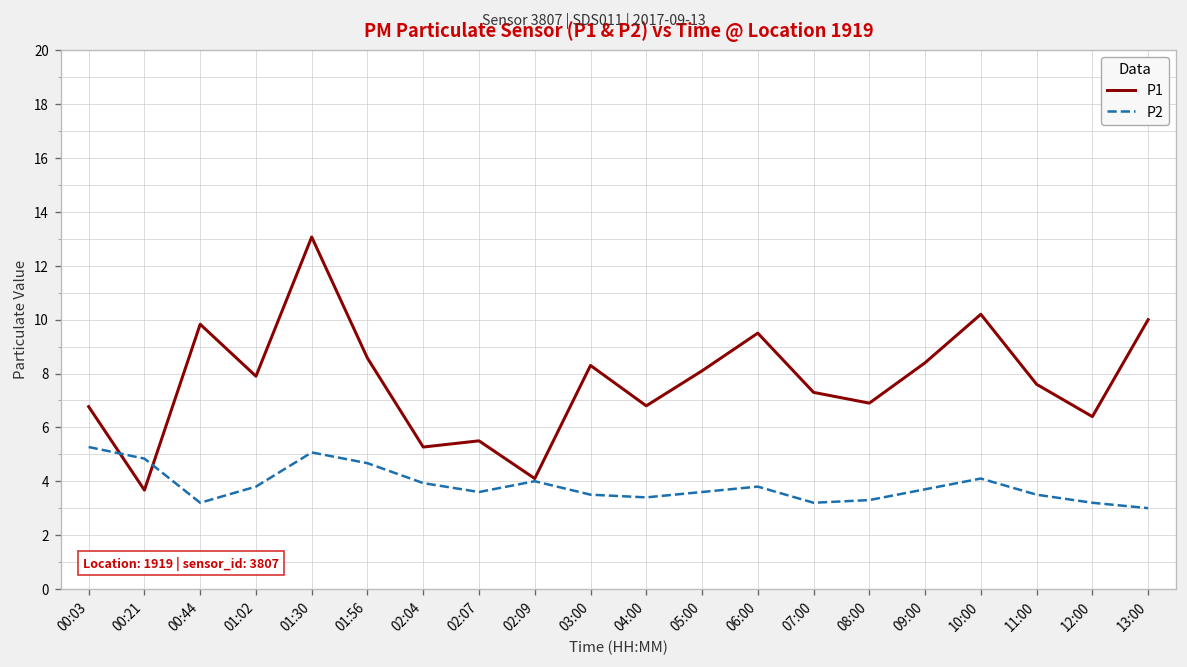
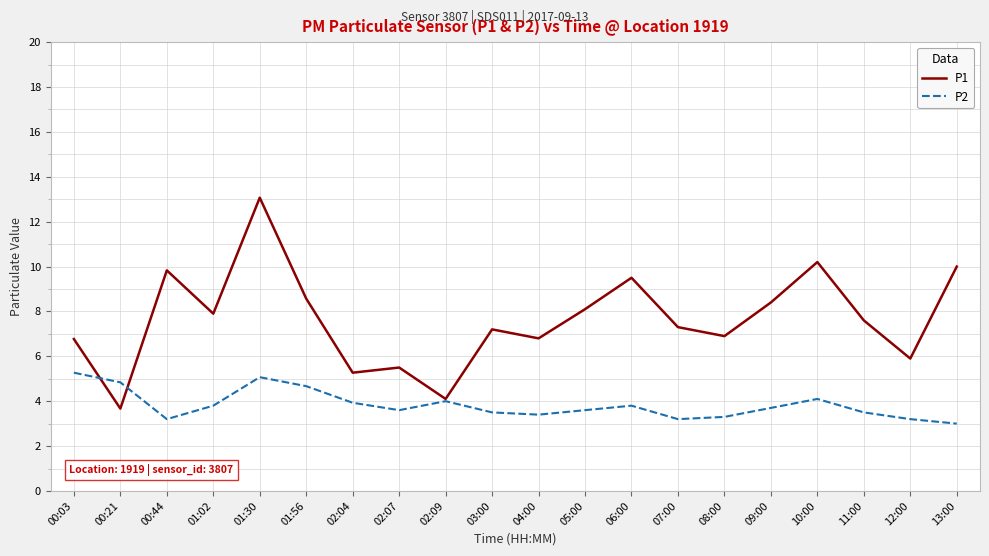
  {
    "P1": {
      "00:03": 6.8,
      "00:21": 3.7,
      "00:44": 9.8,
      "01:02": 7.9,
      "01:30": 13.1,
      "01:56": 8.6,
      "02:04": 5.3,
      "02:07": 5.5,
-     "03:00": 8.3,
+     "03:00": 7.2,
      "04:00": 6.8,
      "05:00": 8.1,
      "06:00": 9.5,
      "07:00": 7.3,
      "08:00": 6.9,
      "09:00": 8.4,
      "10:00": 10.2,
      "11:00": 7.6,
-     "12:00": 6.4,
+     "12:00": 5.9,
      "13:00": 10.0
    },
    "P2": {
      "00:03": 5.3,
      "00:21": 4.8,
      "00:44": 3.2,
      "01:02": 3.8,
      "01:30": 5.1,
      "01:56": 4.7,
      "02:04": 3.9,
      "02:07": 3.6,
      "03:00": 3.5,
      "04:00": 3.4,
      "05:00": 3.6,
      "06:00": 3.8,
      "07:00": 3.2,
      "08:00": 3.3,
      "09:00": 3.7,
      "10:00": 4.1,
      "11:00": 3.5,
      "12:00": 3.2,
      "13:00": 3.0
    }
  }
